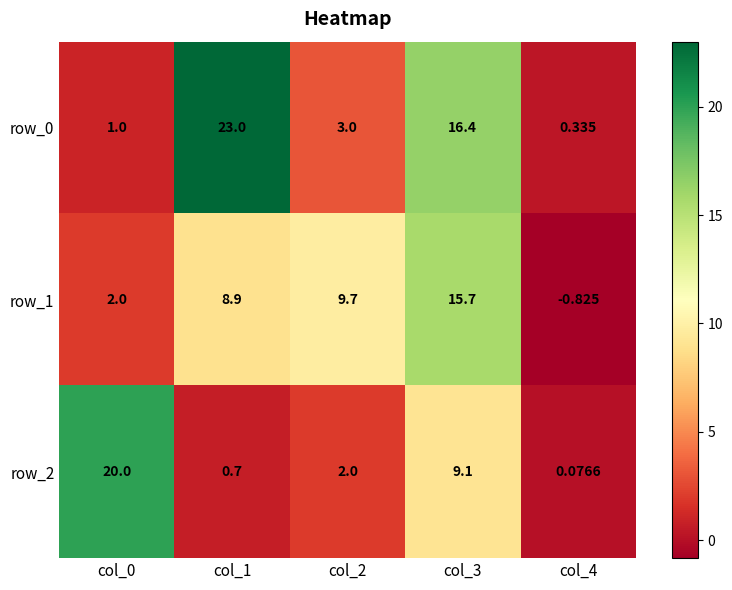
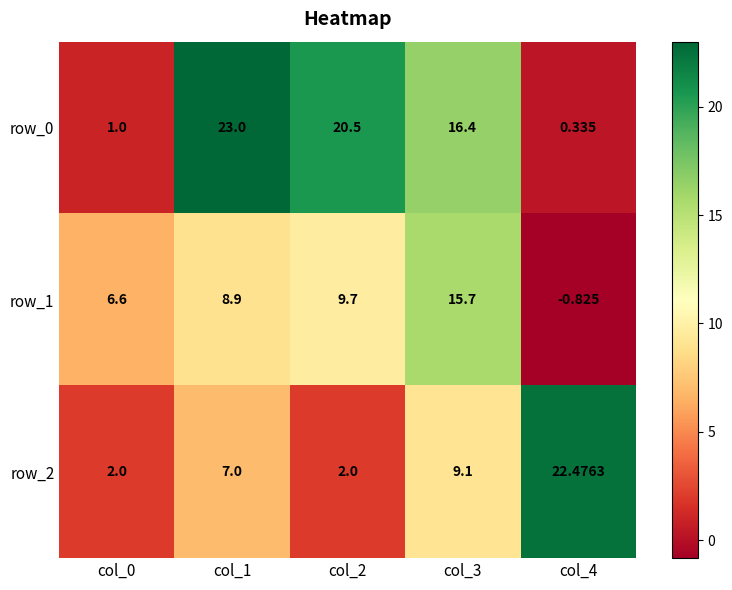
  {
    "row_0": {
      "col_0": 1.0,
      "col_1": 23.0,
-     "col_2": 3.0,
+     "col_2": 20.5,
      "col_3": 16.4,
      "col_4": 0.335
    },
    "row_1": {
-     "col_0": 2.0,
+     "col_0": 6.6,
      "col_1": 8.9,
      "col_2": 9.7,
      "col_3": 15.7,
      "col_4": -0.825
    },
    "row_2": {
-     "col_0": 20.0,
-     "col_1": 0.7,
+     "col_0": 2.0,
+     "col_1": 7.0,
      "col_2": 2.0,
      "col_3": 9.1,
-     "col_4": 0.0766
+     "col_4": 22.4763
    }
  }
